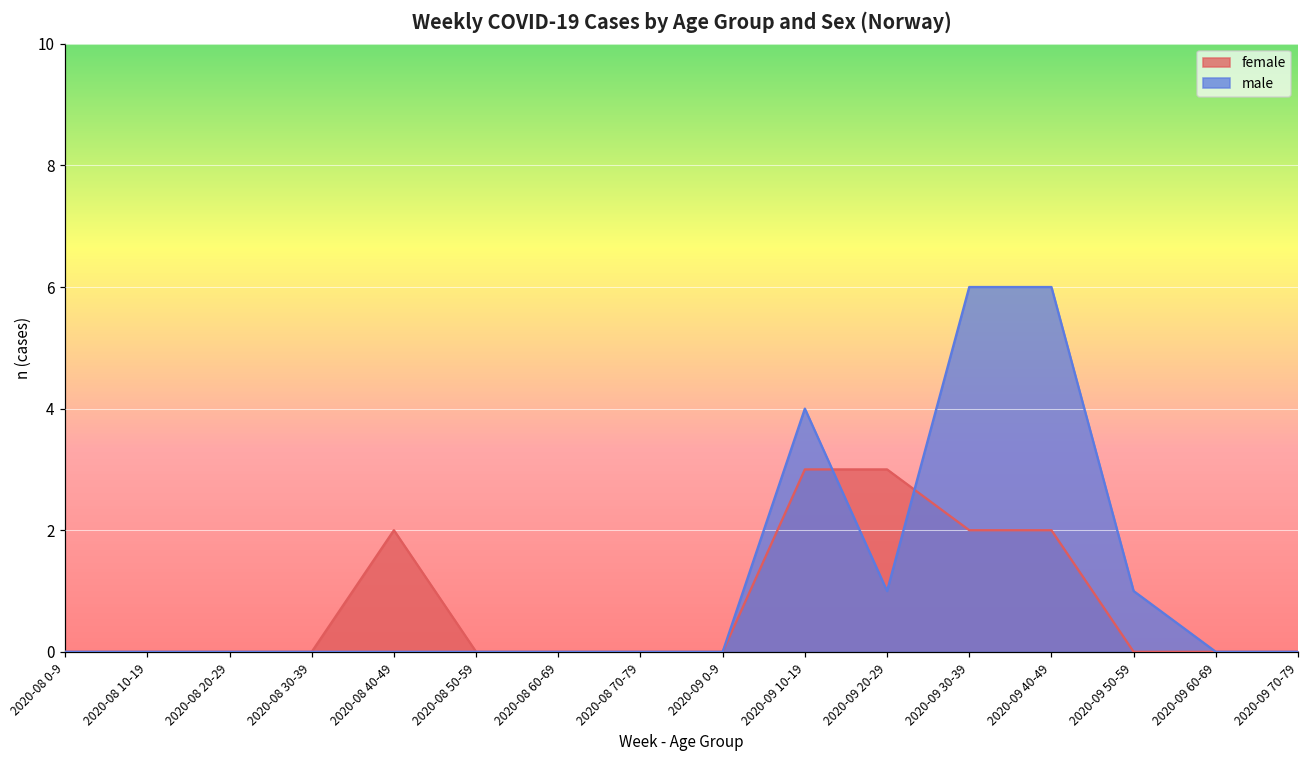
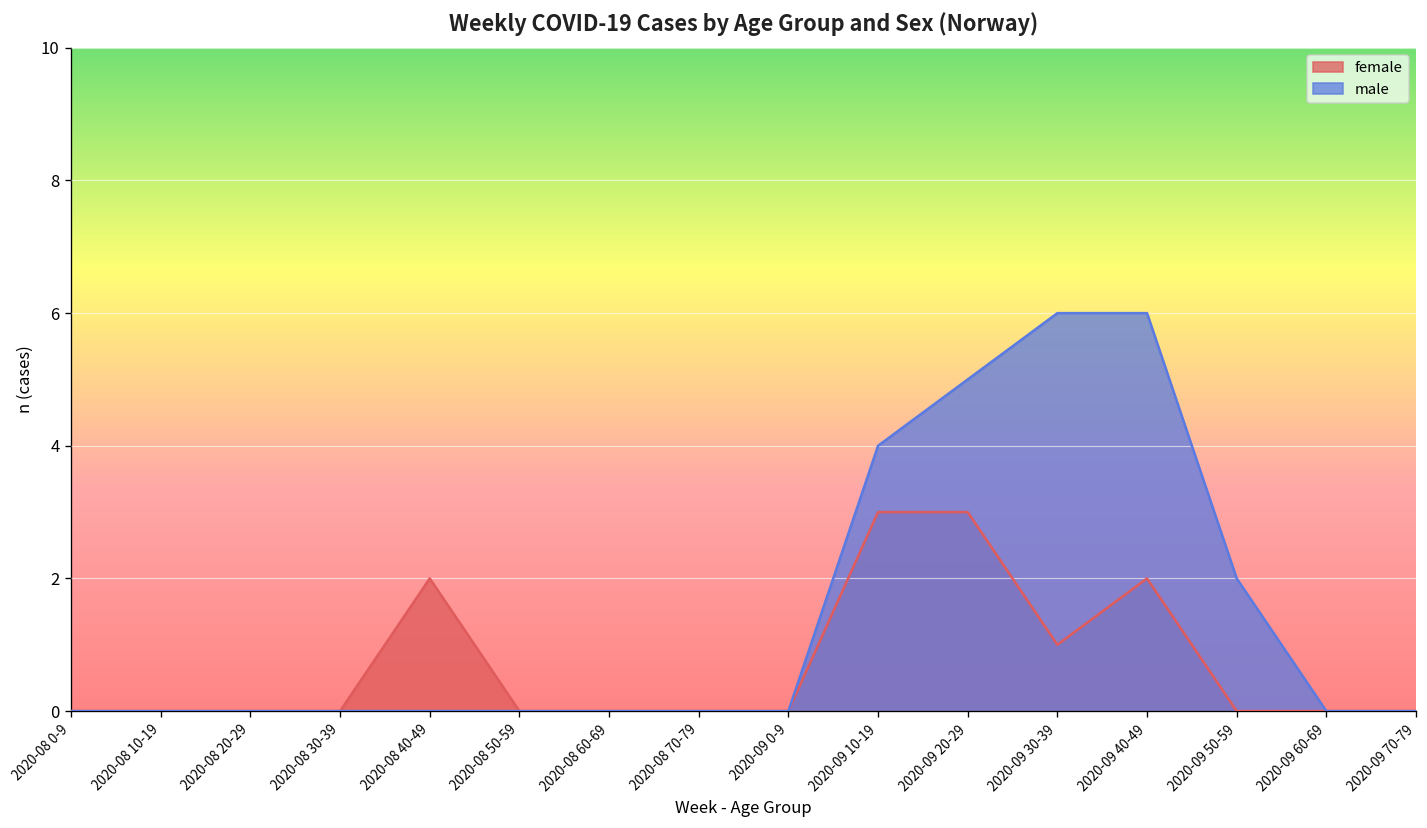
  {
    "female": {
      "2020-08 40-49": 2,
      "2020-09 10-19": 3,
      "2020-09 20-29": 3,
-     "2020-09 30-39": 2,
+     "2020-09 30-39": 1,
      "2020-09 40-49": 2,
      "2020-09 50-59": 0
    },
    "male": {
      "2020-08 40-49": 0,
      "2020-09 10-19": 4,
-     "2020-09 20-29": 1,
+     "2020-09 20-29": 5,
      "2020-09 30-39": 6,
      "2020-09 40-49": 6,
-     "2020-09 50-59": 1
+     "2020-09 50-59": 2
    }
  }
